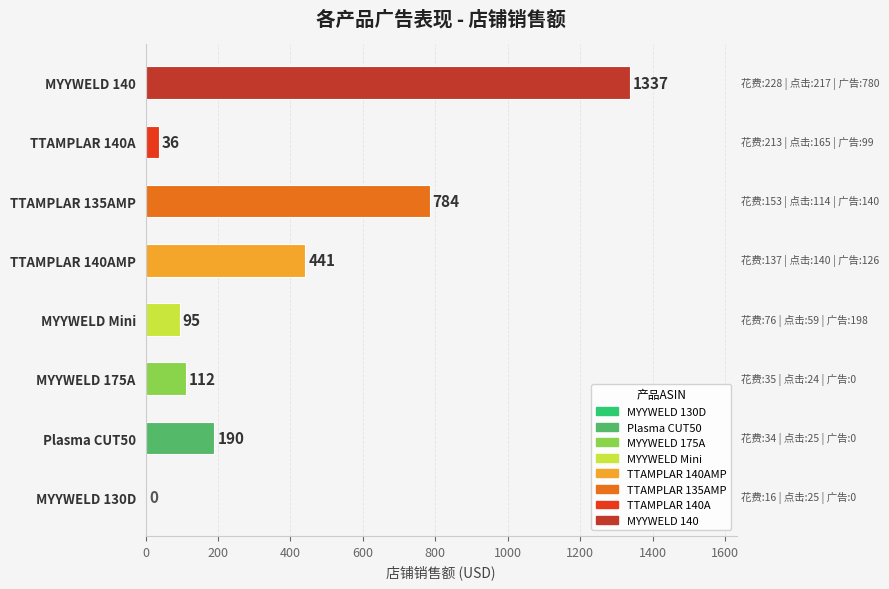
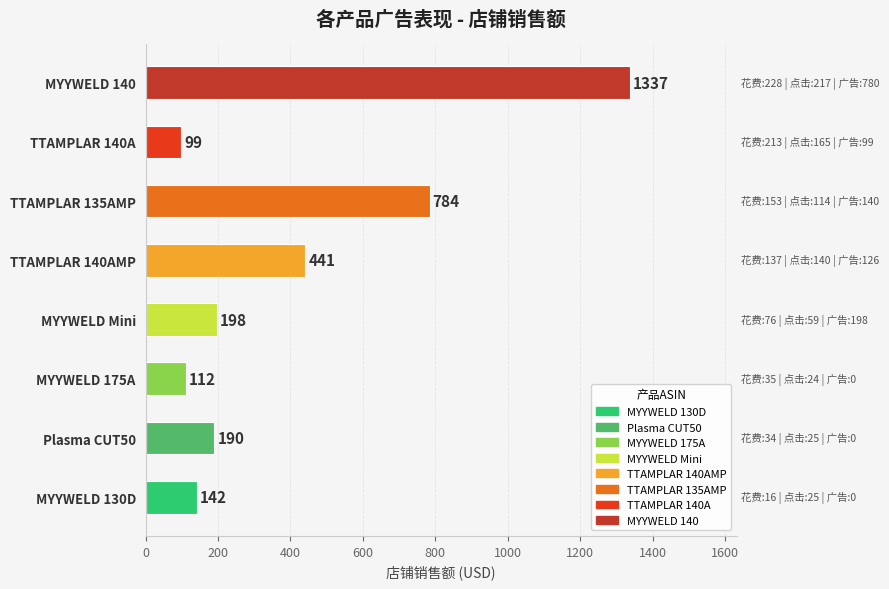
  {
    "MYYWELD 140": 1337,
-   "TTAMPLAR 140A": 36,
+   "TTAMPLAR 140A": 99,
    "TTAMPLAR 135AMP": 784,
    "TTAMPLAR 140AMP": 441,
-   "MYYWELD Mini": 95,
+   "MYYWELD Mini": 198,
    "MYYWELD 175A": 112,
    "Plasma CUT50": 190,
-   "MYYWELD 130D": 0
+   "MYYWELD 130D": 142
  }
